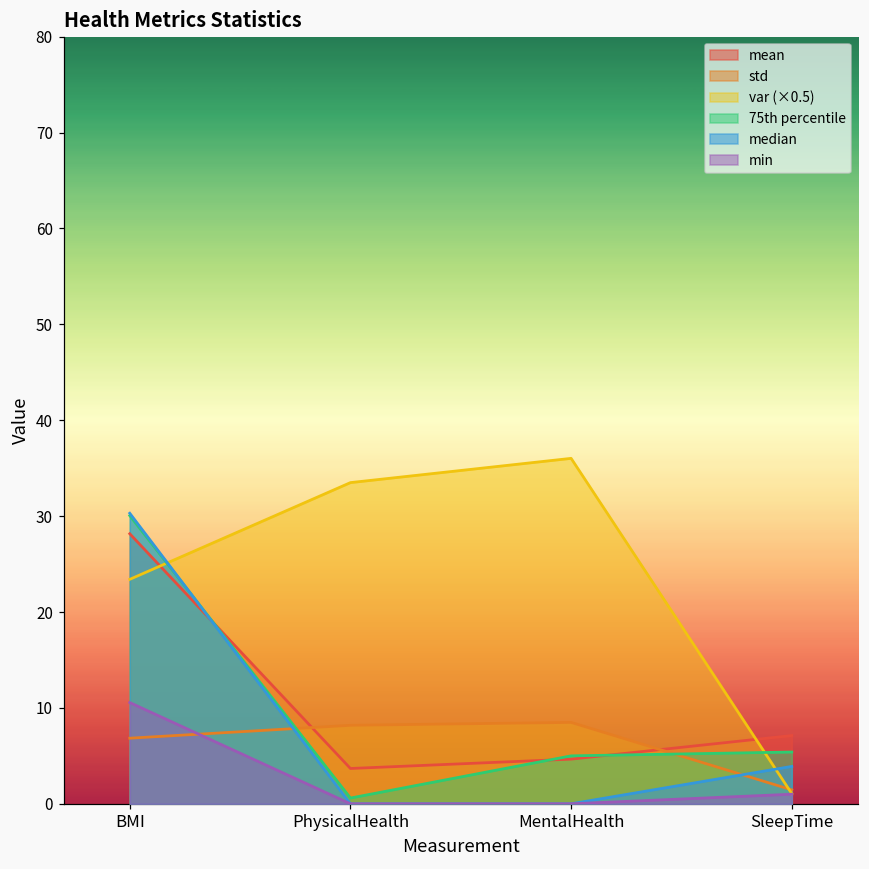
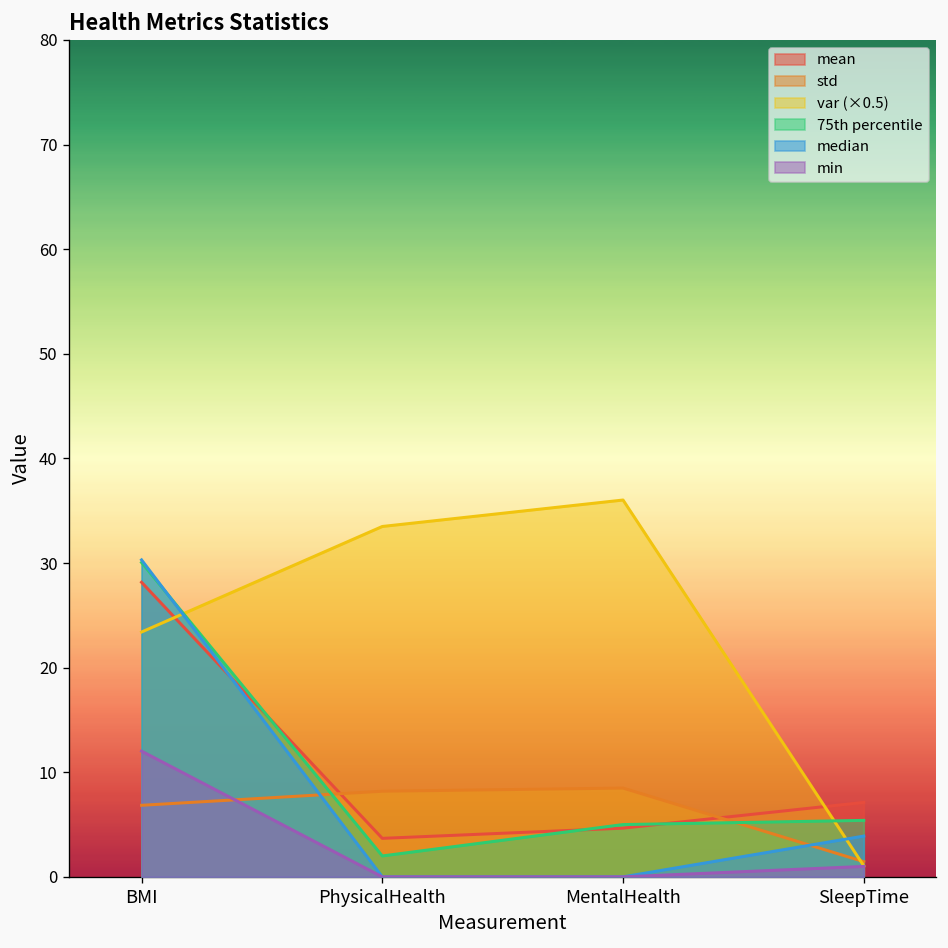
  {
    "75th percentile": {
-     "PhysicalHealth": 1,
+     "PhysicalHealth": 2,
      "MentalHealth": 5,
      "SleepTime": 5
    },
    "median": {
      "SleepTime": 4
    },
    "min": {
-     "BMI": 11
+     "BMI": 12
    }
  }
